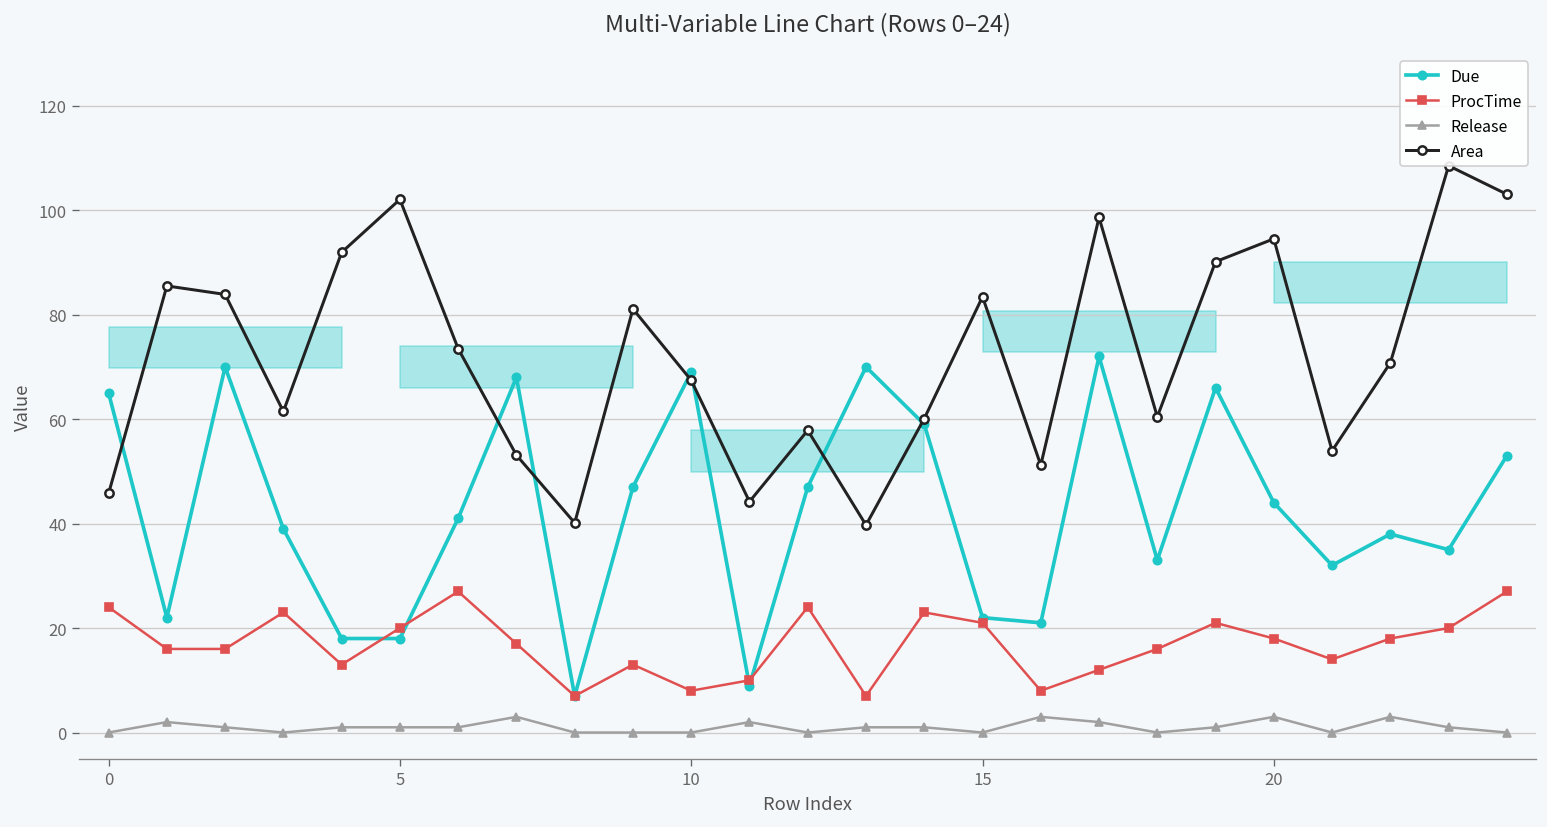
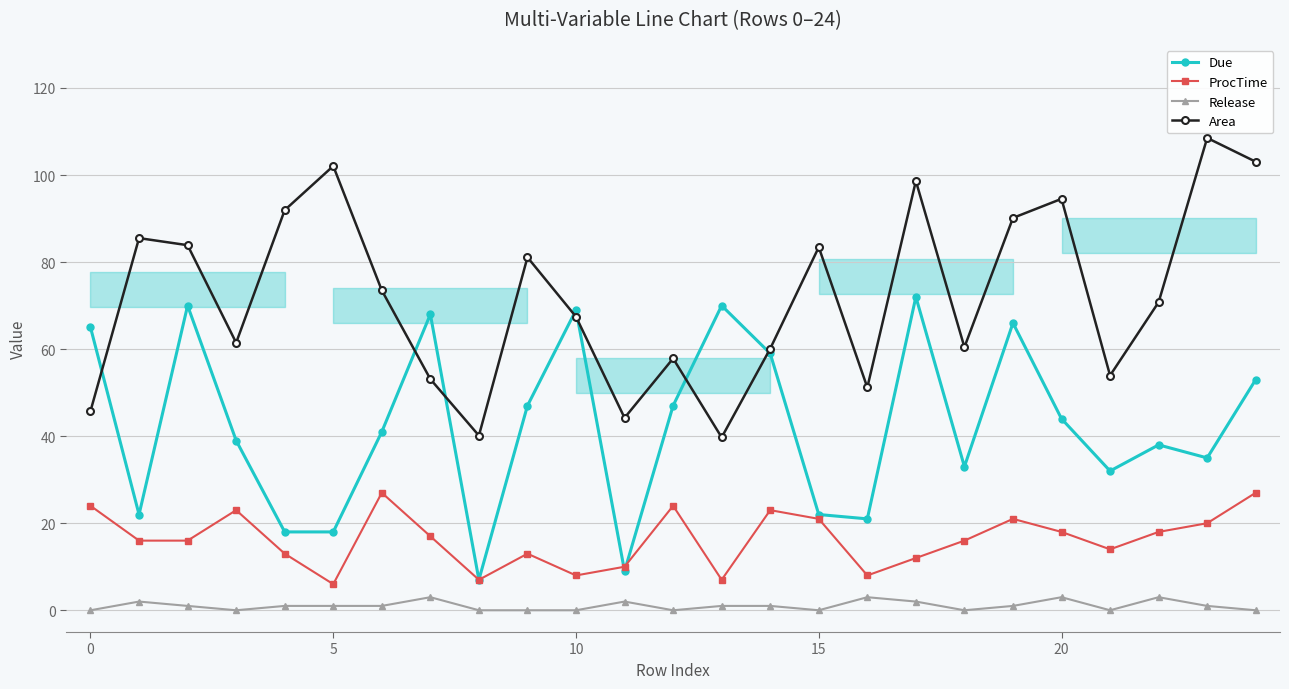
  {
    "ProcTime": {
      "0": 24,
-     "5": 20,
+     "5": 6,
      "10": 8,
      "15": 21,
      "20": 18
    },
    "Release": {
      "0": 0,
      "5": 1,
      "10": 0,
      "15": 0,
      "20": 3
    },
    "Area": {
      "0": 46,
      "5": 102,
      "10": 67,
      "15": 83,
      "20": 95
    }
  }
